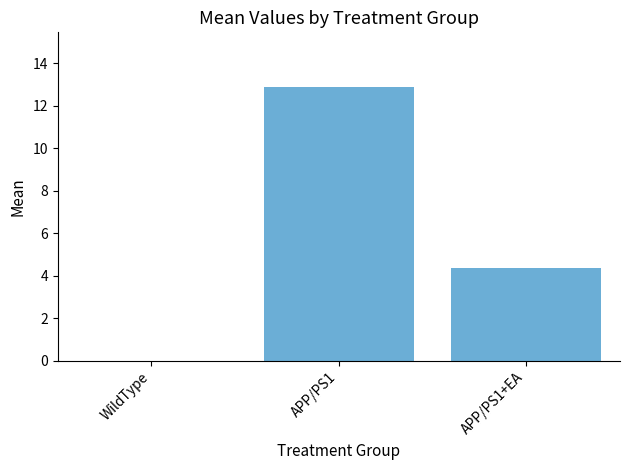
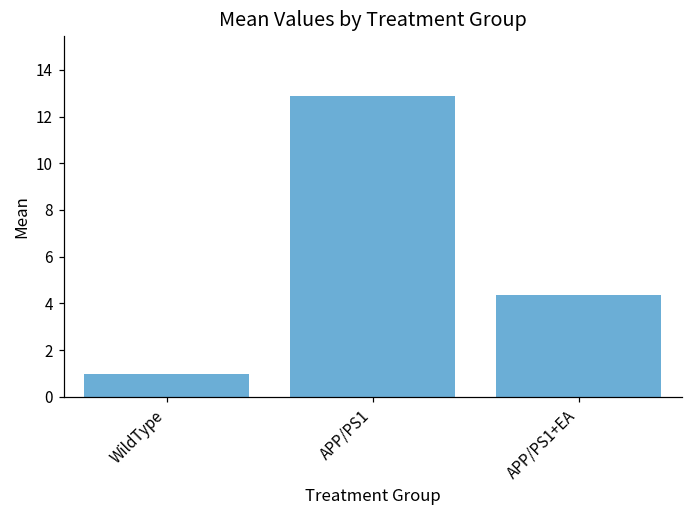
  {
-   "WildType": 0,
+   "WildType": 1,
    "APP/PS1": 13,
    "APP/PS1+EA": 4.4
  }
